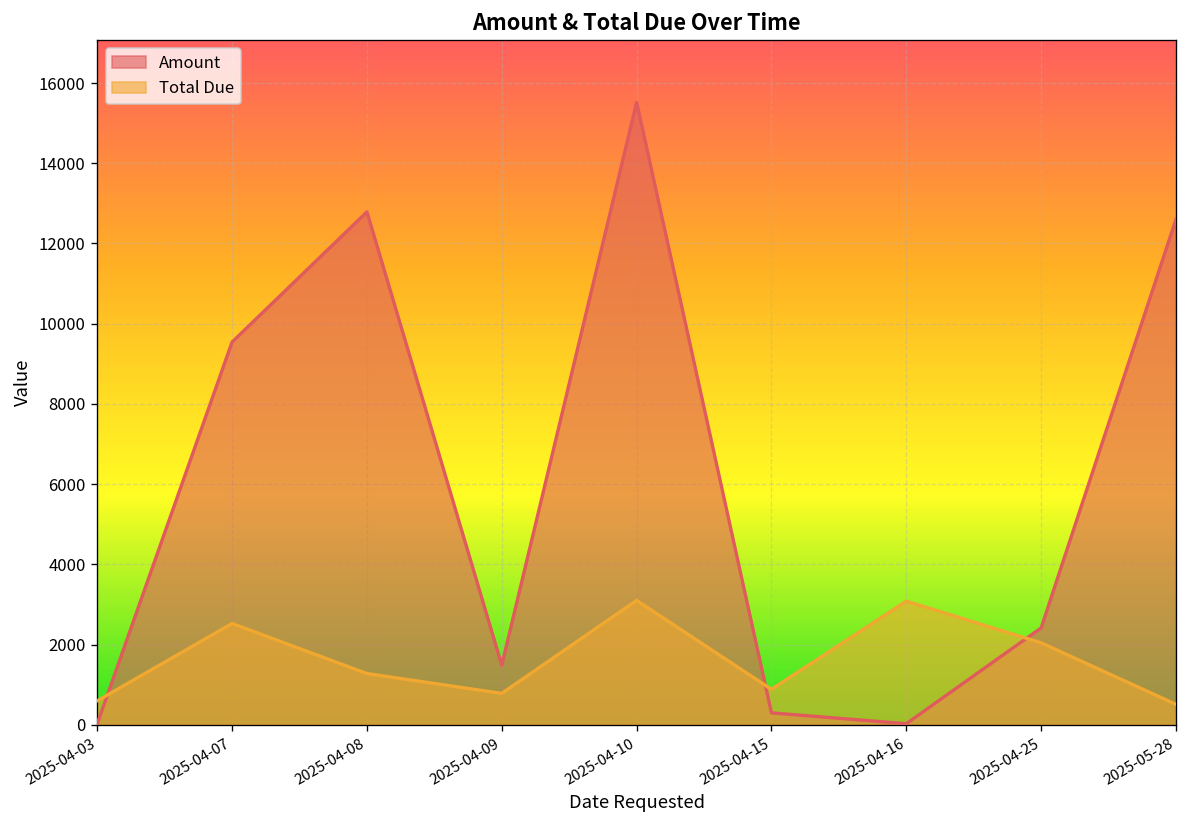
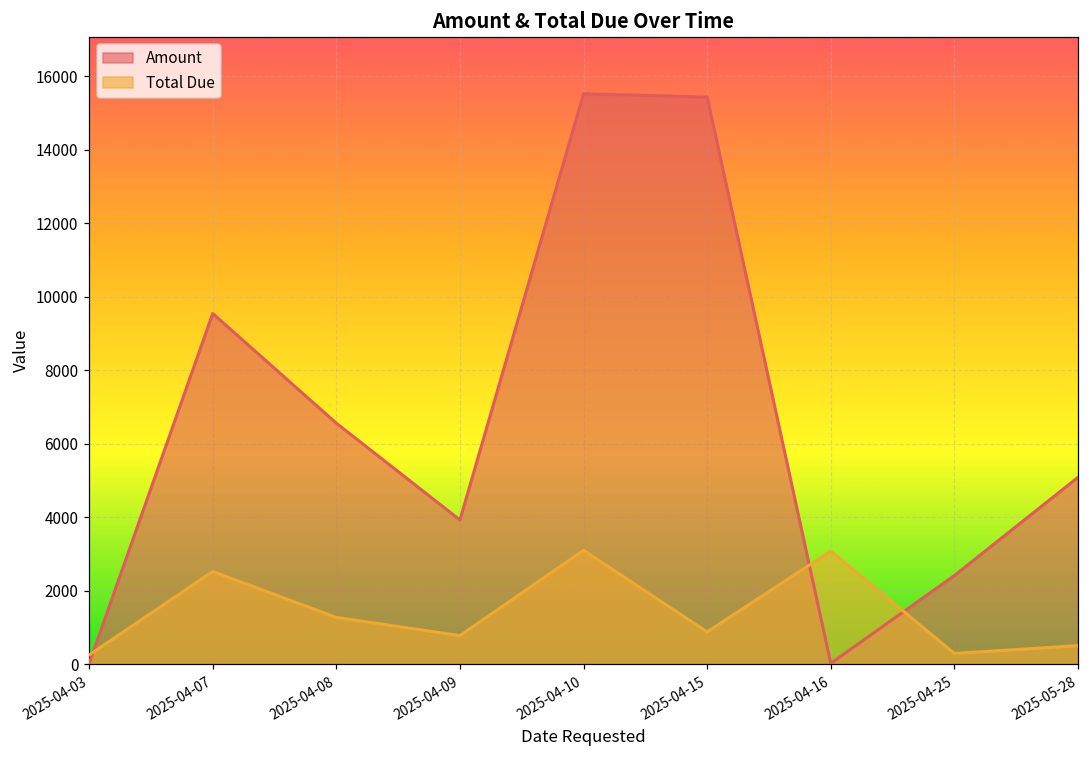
  {
    "Amount": {
      "2025-04-03": 0,
      "2025-04-07": 9500,
-     "2025-04-08": 12800,
-     "2025-04-09": 1500,
+     "2025-04-08": 6600,
+     "2025-04-09": 3900,
      "2025-04-10": 15500,
-     "2025-04-15": 300,
+     "2025-04-15": 15400,
      "2025-04-16": 0,
      "2025-04-25": 2400,
-     "2025-05-28": 12600
+     "2025-05-28": 5100
    },
    "Total Due": {
-     "2025-04-03": 600,
+     "2025-04-03": 300,
      "2025-04-07": 2500,
      "2025-04-08": 1300,
      "2025-04-09": 800,
      "2025-04-10": 3100,
      "2025-04-15": 900,
      "2025-04-16": 3100,
-     "2025-04-25": 2000,
+     "2025-04-25": 300,
      "2025-05-28": 500
    }
  }
